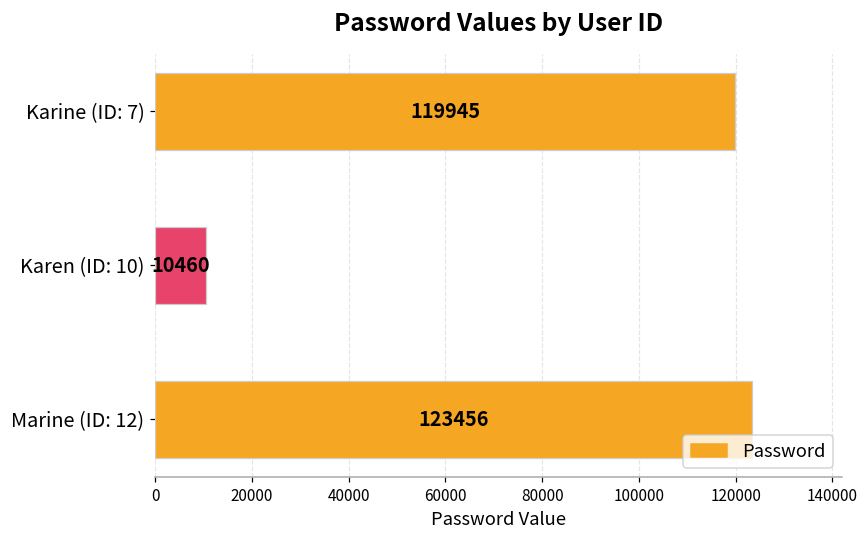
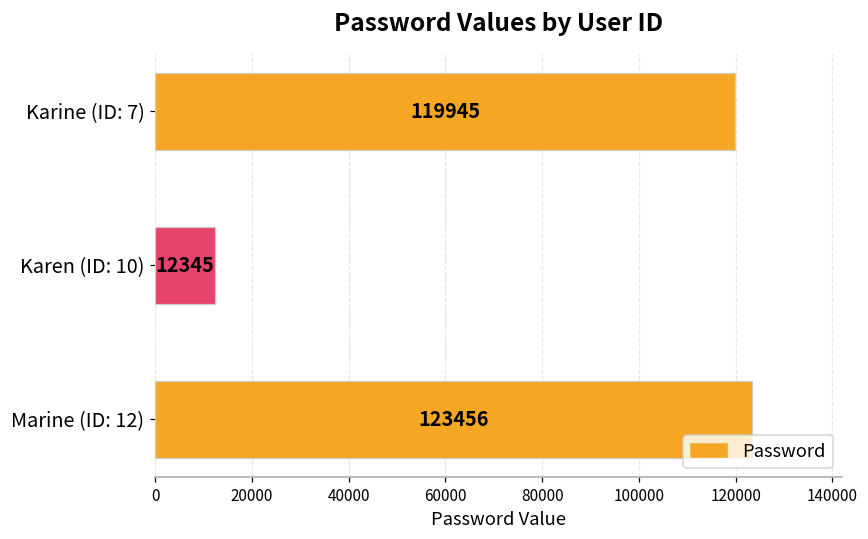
  {
    "Karine (ID: 7)": 119945,
-   "Karen (ID: 10)": 10460,
+   "Karen (ID: 10)": 12345,
    "Marine (ID: 12)": 123456
  }
